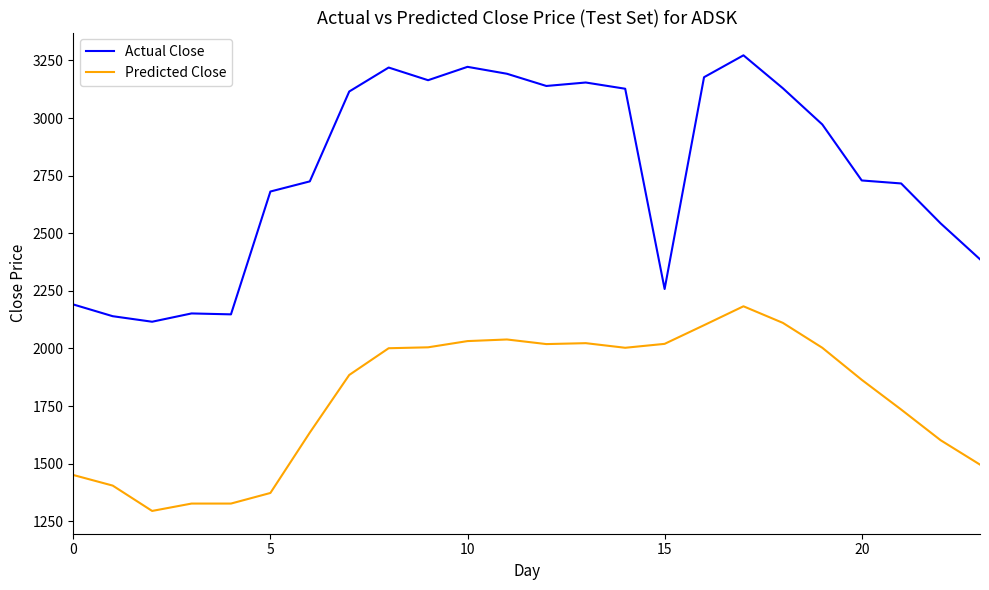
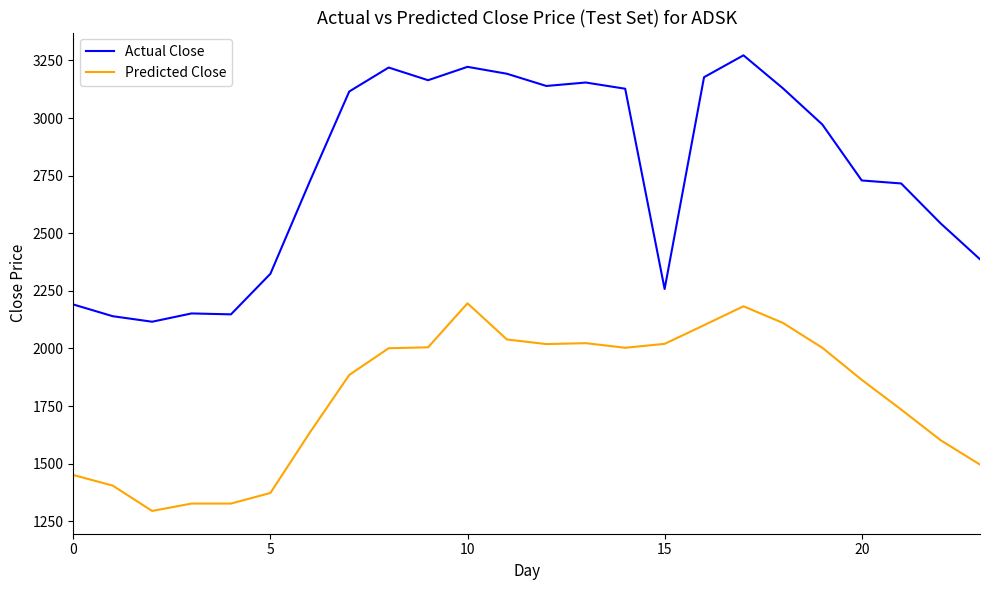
  {
    "Actual Close": {
      "0": 2190,
-     "5": 2680,
+     "5": 2320,
      "10": 3220,
      "15": 2260,
      "20": 2730
    },
    "Predicted Close": {
      "0": 1450,
      "5": 1370,
-     "10": 2030,
+     "10": 2200,
      "15": 2020,
      "20": 1860
    }
  }
